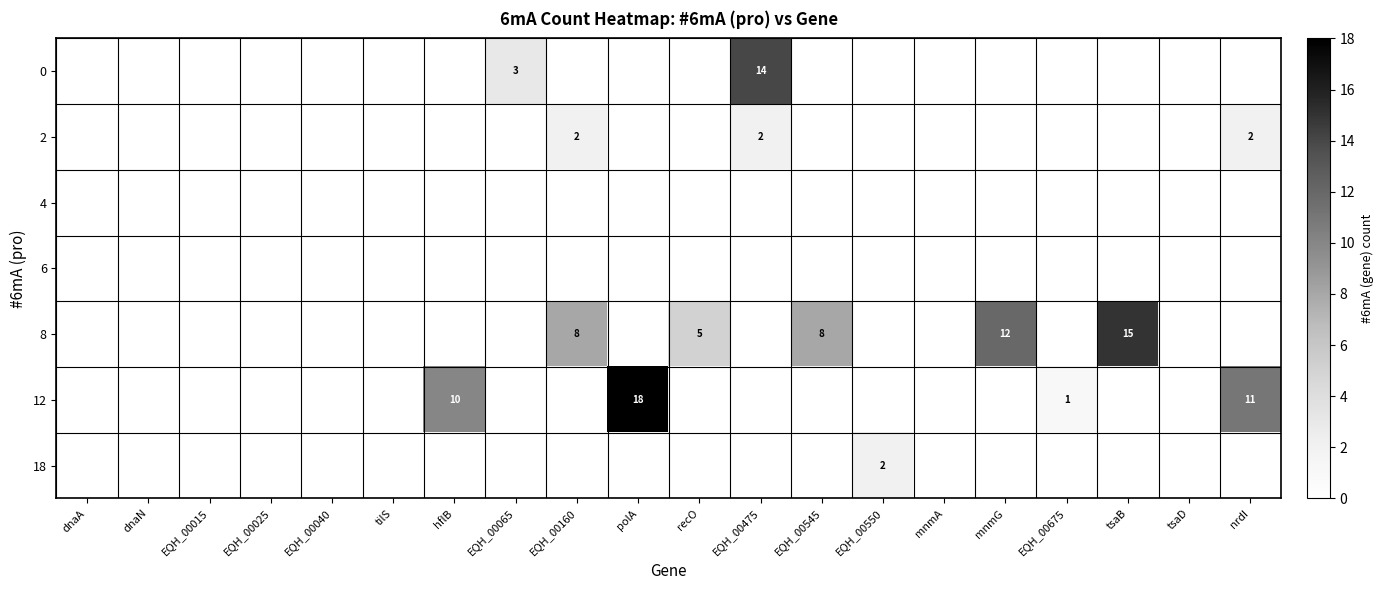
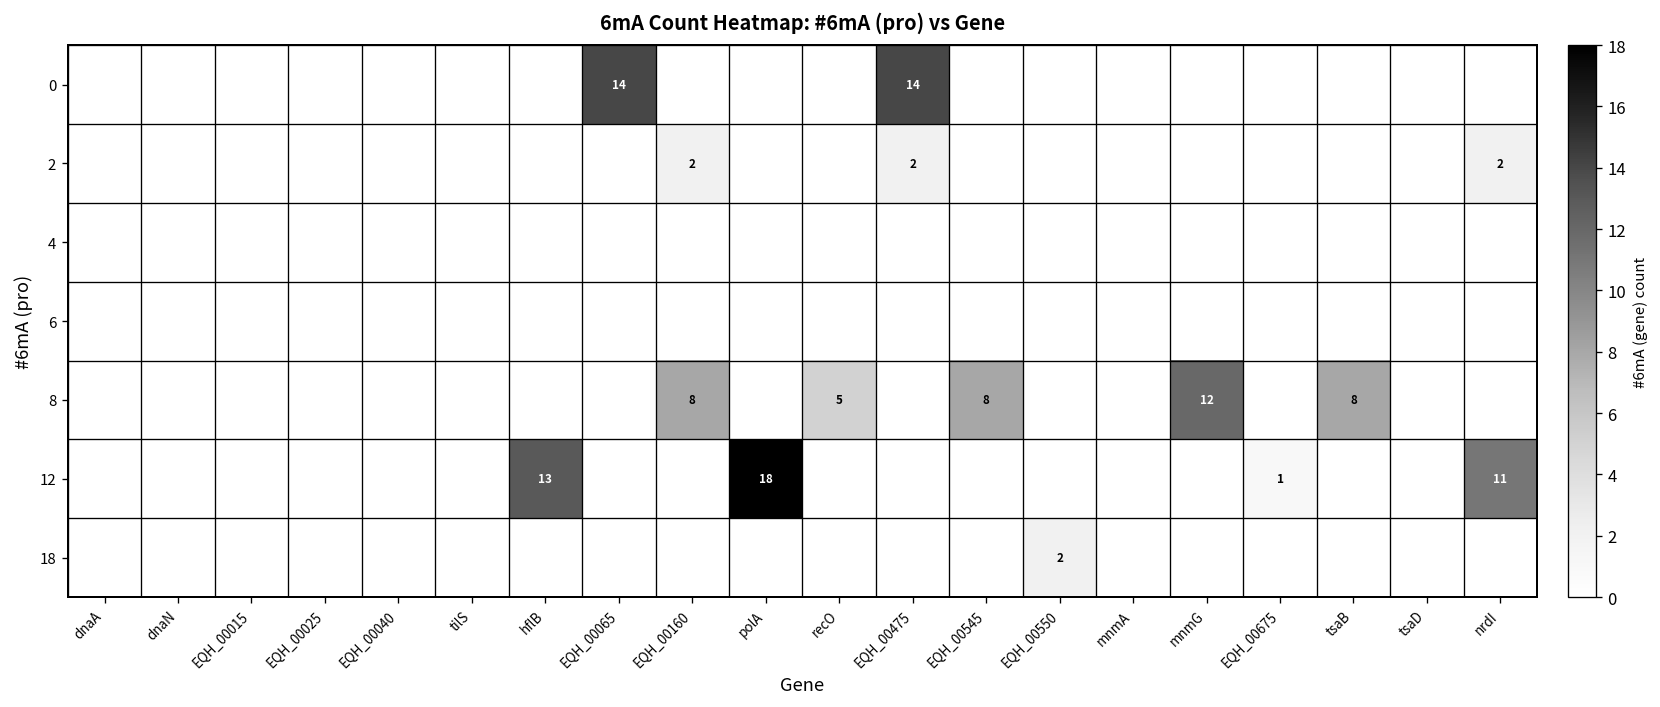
  {
    "0": {
-     "EQH_00065": 3,
+     "EQH_00065": 14,
      "EQH_00475": 14
    },
    "2": {
      "EQH_00160": 2,
      "EQH_00475": 2,
      "nrdI": 2
    },
    "8": {
      "EQH_00160": 8,
      "recO": 5,
      "EQH_00545": 8,
      "mnmG": 12,
-     "tsaB": 15
+     "tsaB": 8
    },
    "12": {
-     "hflB": 10,
+     "hflB": 13,
      "polA": 18,
      "EQH_00675": 1,
      "nrdI": 11
    },
    "18": {
      "EQH_00550": 2
    }
  }
